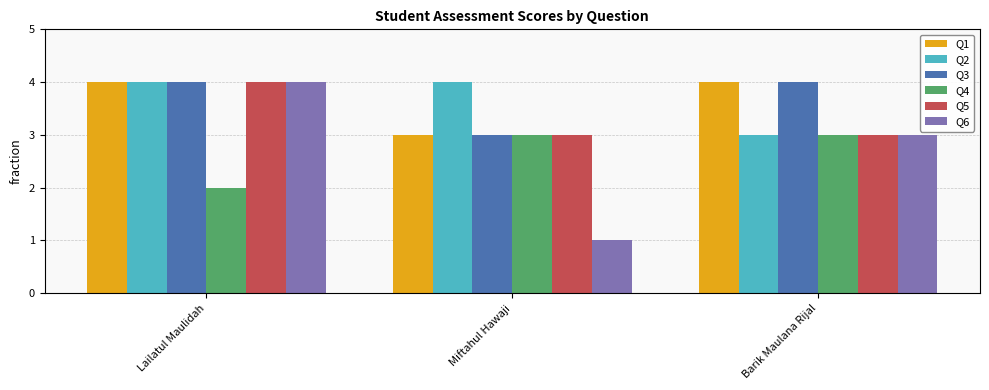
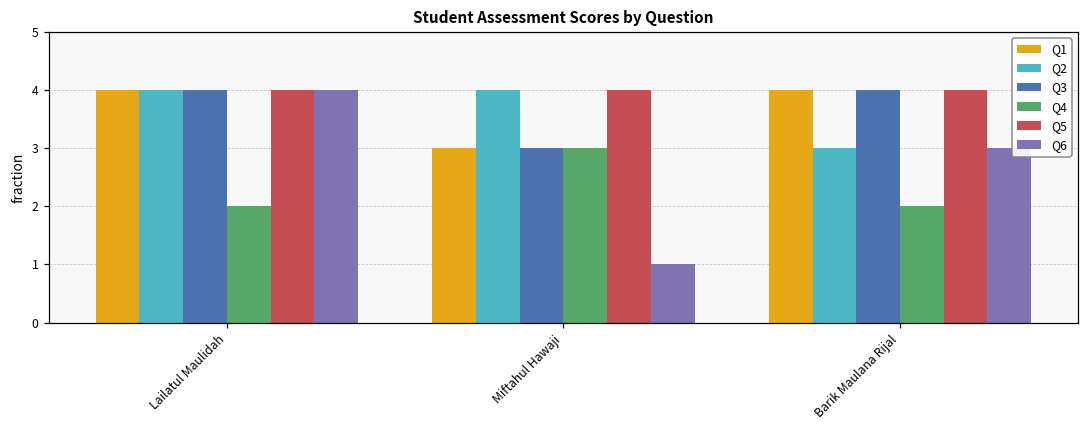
  {
    "Q1": {
      "Lailatul Maulidah": 4,
      "Miftahul Hawaji": 3,
      "Barik Maulana Rijal": 4
    },
    "Q2": {
      "Lailatul Maulidah": 4,
      "Miftahul Hawaji": 4,
      "Barik Maulana Rijal": 3
    },
    "Q4": {
      "Lailatul Maulidah": 2,
      "Miftahul Hawaji": 3,
-     "Barik Maulana Rijal": 3
+     "Barik Maulana Rijal": 2
    },
    "Q5": {
      "Lailatul Maulidah": 4,
-     "Miftahul Hawaji": 3,
-     "Barik Maulana Rijal": 3
+     "Miftahul Hawaji": 4,
+     "Barik Maulana Rijal": 4
    }
  }
